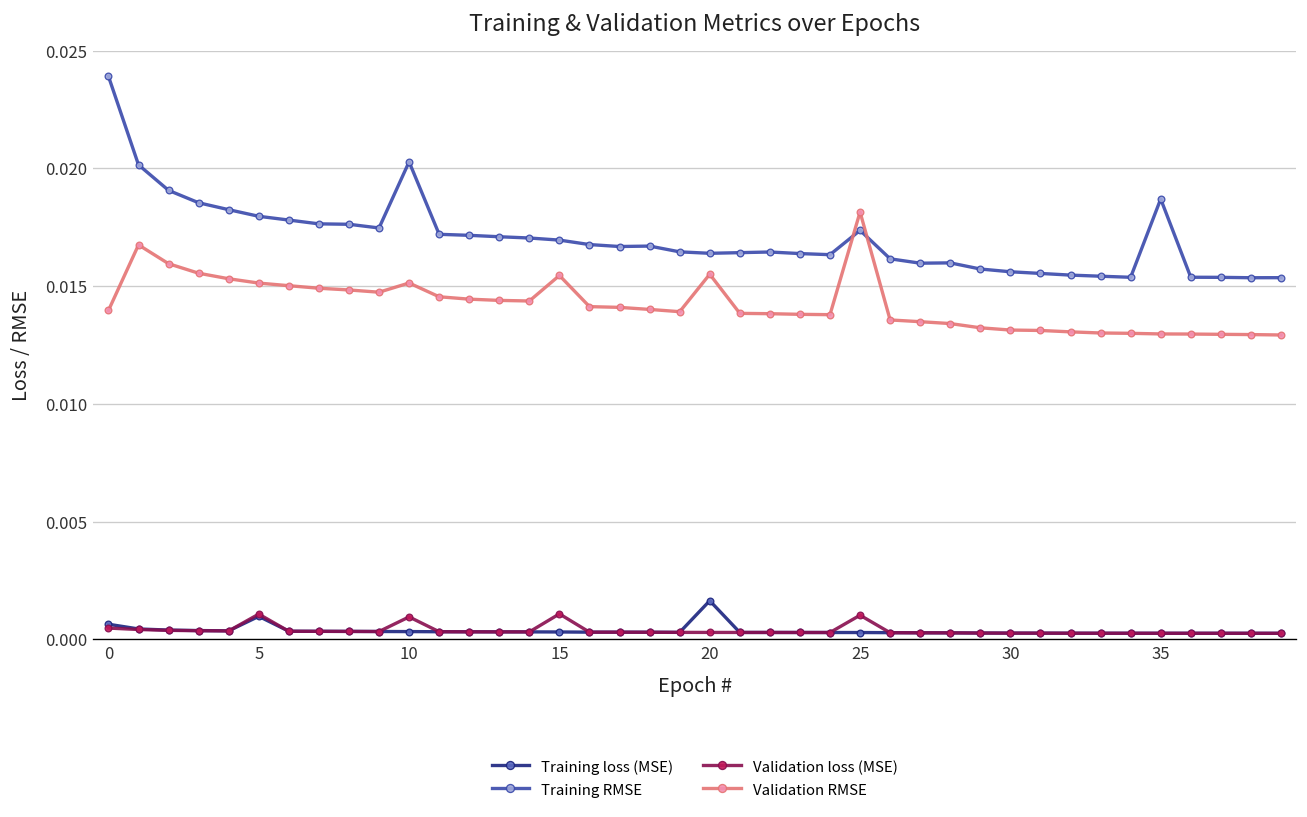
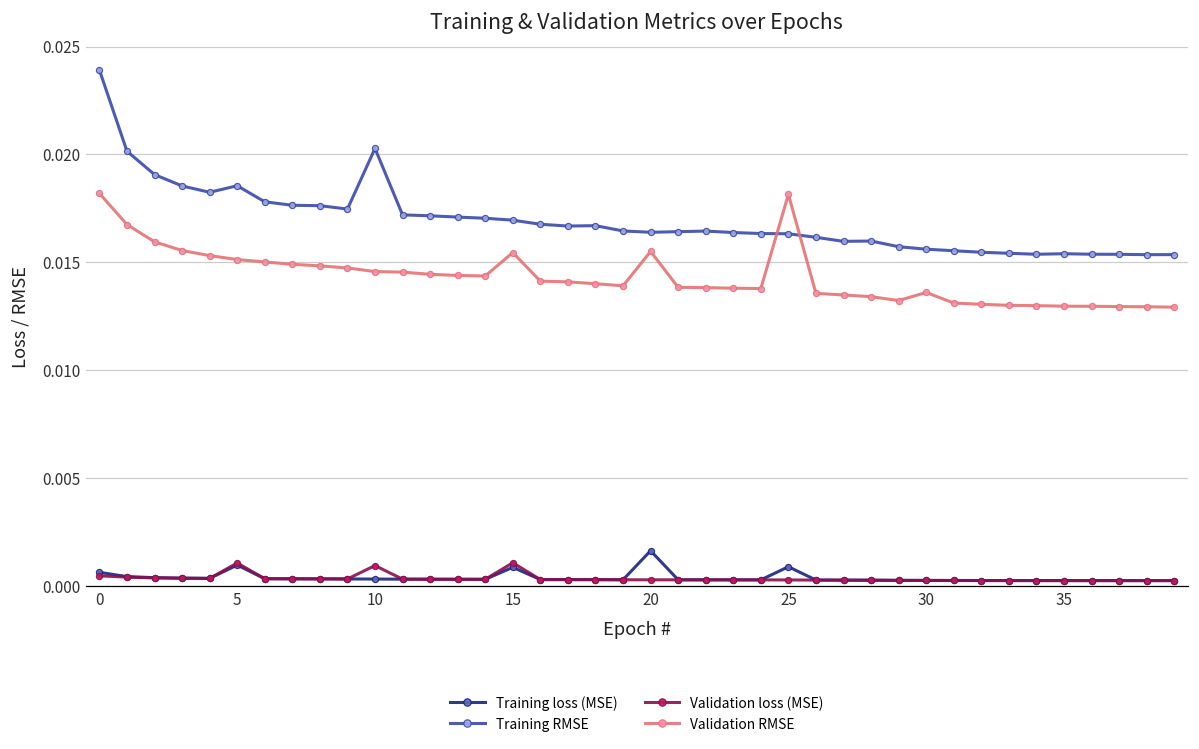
  {
    "Training loss (MSE)": {
      "0": 0.0006,
      "10": 0.0003,
-     "15": 0.0003,
+     "15": 0.0009,
      "20": 0.0016,
-     "25": 0.0003
+     "25": 0.0009
    },
    "Training RMSE": {
      "0": 0.0239,
-     "5": 0.0180,
+     "5": 0.0186,
      "10": 0.0203,
      "15": 0.0170,
      "20": 0.0164,
-     "25": 0.0174,
+     "25": 0.0163,
      "30": 0.0156,
-     "35": 0.0187
+     "35": 0.0154
    },
    "Validation loss (MSE)": {
      "0": 0.0005,
      "10": 0.0010,
      "15": 0.0011,
      "20": 0.0003,
-     "25": 0.0010
+     "25": 0.0003
    },
    "Validation RMSE": {
-     "0": 0.0140,
+     "0": 0.0182,
      "5": 0.0151,
-     "10": 0.0151,
+     "10": 0.0146,
      "15": 0.0155,
      "20": 0.0155,
      "25": 0.0181,
-     "30": 0.0131,
+     "30": 0.0136,
      "35": 0.0130
    }
  }
